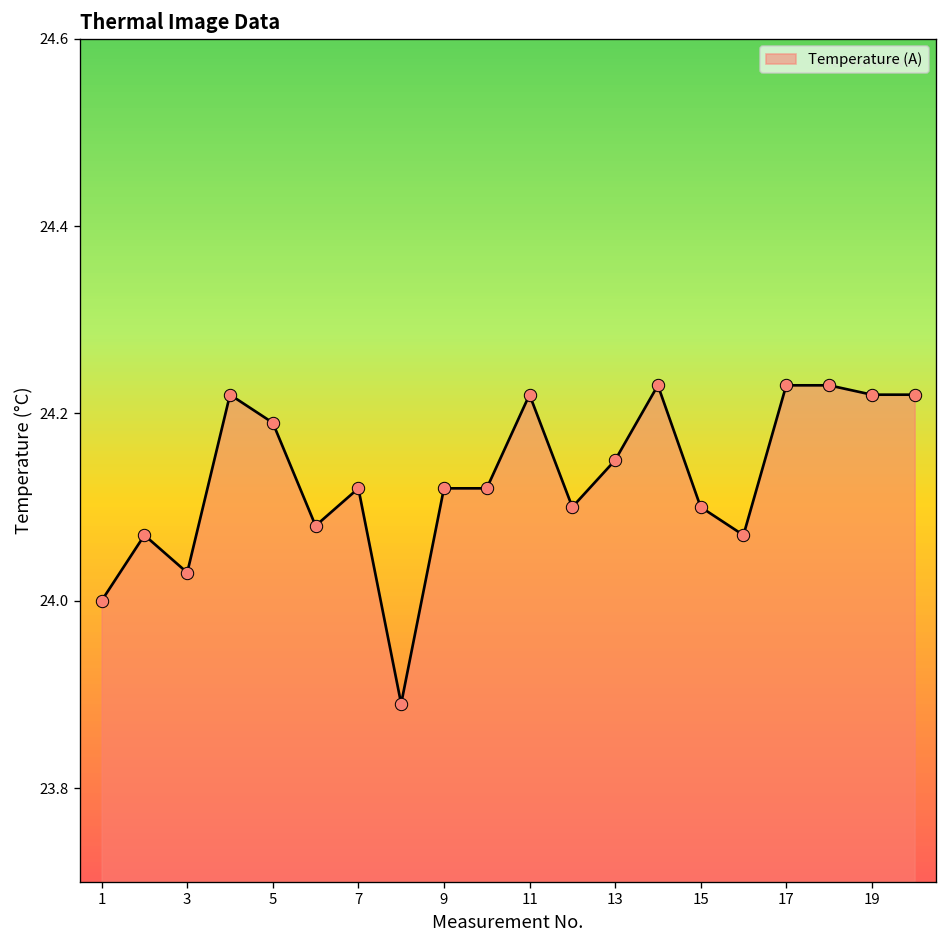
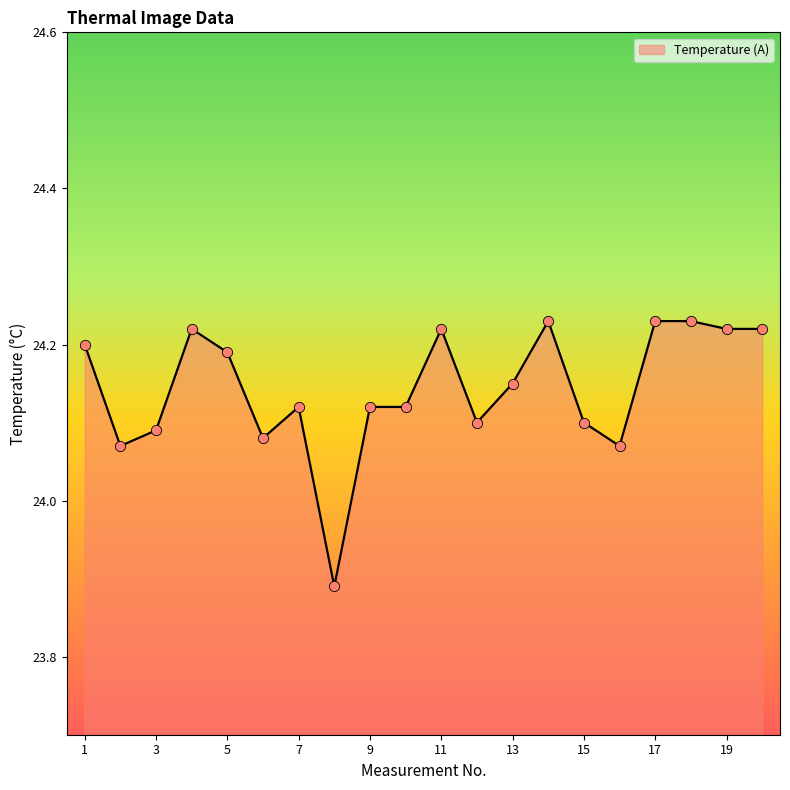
  {
-   "1": 24.0,
-   "3": 24.03,
+   "1": 24.2,
+   "3": 24.09,
    "5": 24.19,
    "7": 24.12,
    "9": 24.12,
    "11": 24.22,
    "13": 24.15,
    "15": 24.10,
    "17": 24.23,
    "19": 24.22
  }
